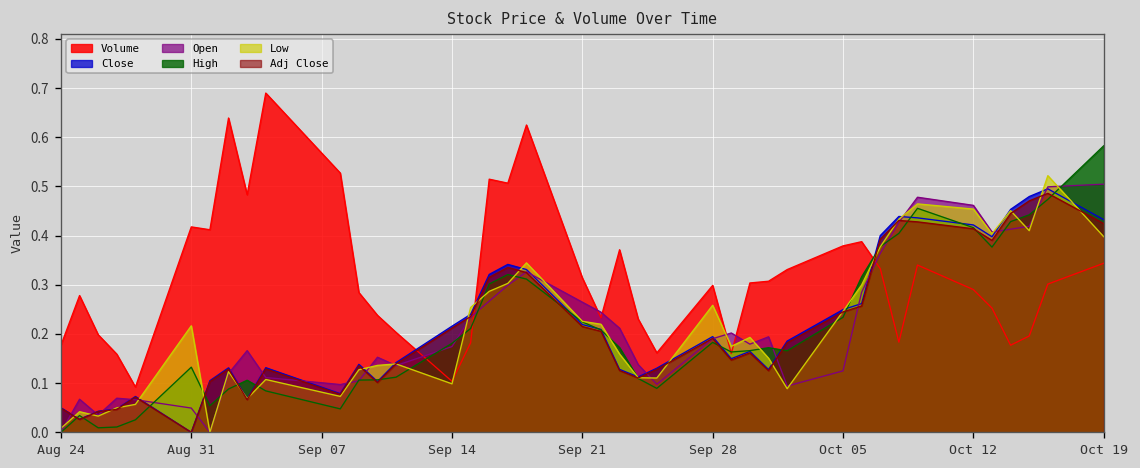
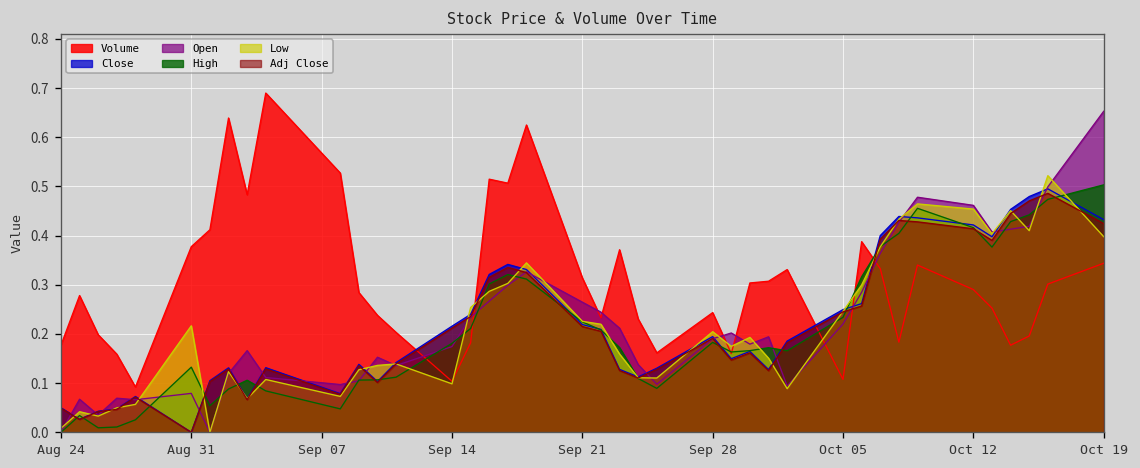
  {
    "Volume": {
      "Aug 24": 0.18,
-     "Aug 31": 0.42,
+     "Aug 31": 0.38,
      "Sep 21": 0.31,
-     "Sep 28": 0.30,
-     "Oct 05": 0.38,
+     "Sep 28": 0.24,
+     "Oct 05": 0.11,
      "Oct 12": 0.29,
      "Oct 19": 0.34
    },
    "Close": {
      "Oct 19": 0.43
    },
    "Open": {
-     "Aug 31": 0.05,
+     "Aug 31": 0.08,
      "Sep 14": 0.17,
      "Sep 21": 0.26,
-     "Oct 05": 0.12,
+     "Oct 05": 0.22,
      "Oct 12": 0.46,
-     "Oct 19": 0.50
+     "Oct 19": 0.65
    },
    "High": {
      "Aug 31": 0.13,
      "Sep 14": 0.18,
      "Sep 28": 0.18,
      "Oct 05": 0.23,
-     "Oct 19": 0.58
+     "Oct 19": 0.50
    },
    "Low": {
      "Aug 24": 0.01,
      "Aug 31": 0.22,
-     "Sep 28": 0.26,
+     "Sep 28": 0.20,
      "Oct 12": 0.45,
      "Oct 19": 0.40
    },
    "Adj Close": {
      "Oct 19": 0.42
    }
  }
